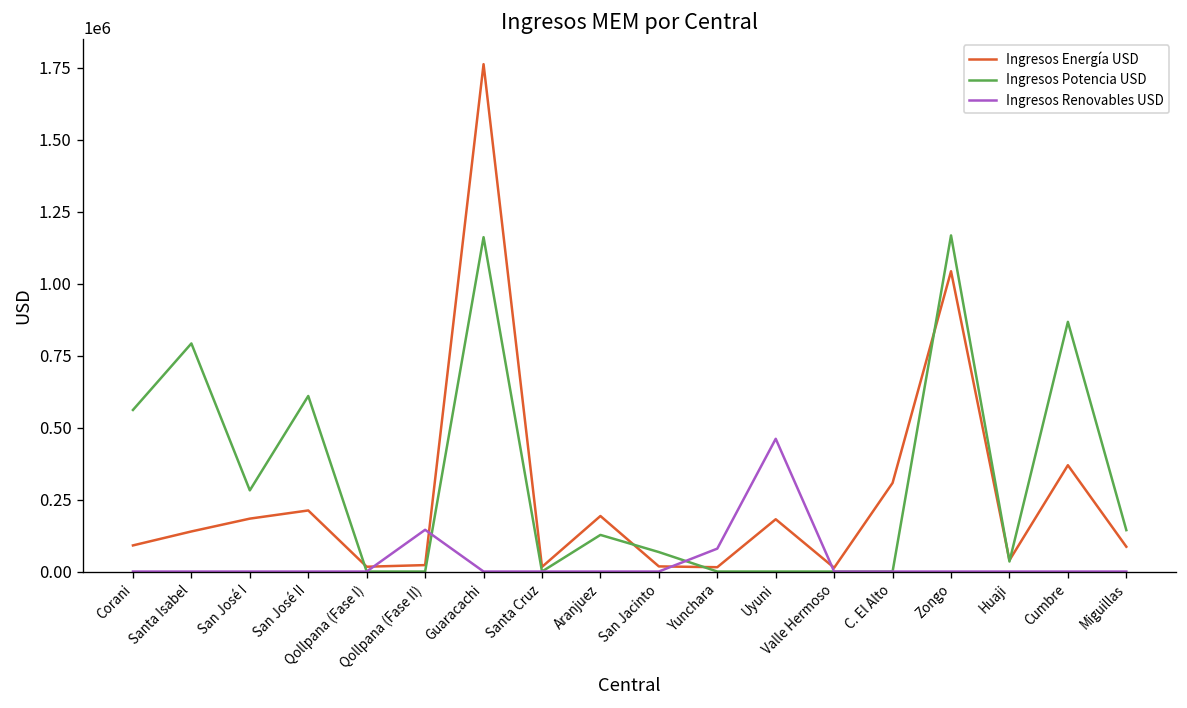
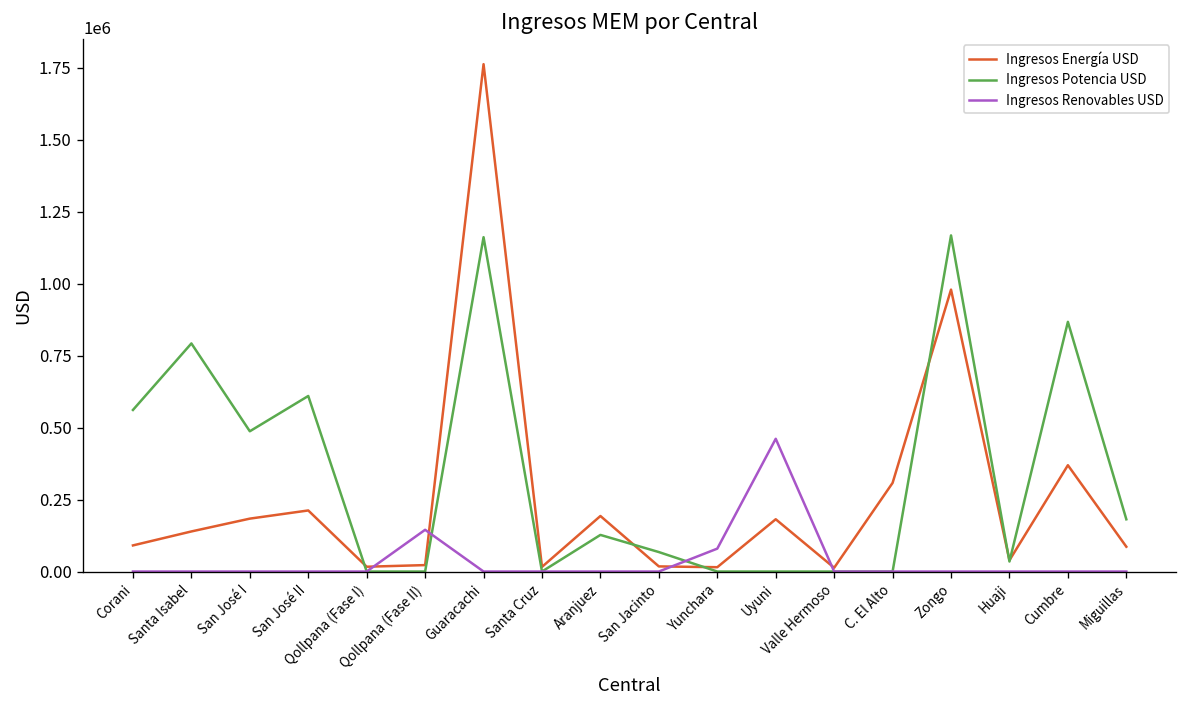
  {
    "Ingresos Energía USD": {
      "Corani": 90000,
      "Santa Isabel": 140000,
      "San José I": 180000,
      "San José II": 210000,
      "Qollpana (Fase I)": 20000,
      "Qollpana (Fase II)": 20000,
      "Guaracachi": 1760000,
      "Santa Cruz": 20000,
      "Aranjuez": 190000,
      "San Jacinto": 20000,
      "Yunchara": 20000,
      "Uyuni": 180000,
      "Valle Hermoso": 10000,
      "C. El Alto": 310000,
-     "Zongo": 1040000,
+     "Zongo": 980000,
      "Cumbre": 370000,
      "Miguillas": 90000
    },
    "Ingresos Potencia USD": {
      "Corani": 560000,
      "Santa Isabel": 790000,
-     "San José I": 280000,
+     "San José I": 490000,
      "San José II": 610000,
      "Qollpana (Fase II)": 0,
      "Guaracachi": 1160000,
      "Aranjuez": 130000,
      "San Jacinto": 70000,
      "Yunchara": 0,
      "Uyuni": 0,
      "Zongo": 1170000,
      "Cumbre": 870000,
-     "Miguillas": 140000
+     "Miguillas": 180000
    },
    "Ingresos Renovables USD": {
      "Corani": 0,
      "Santa Isabel": 0,
      "San José I": 0,
      "San José II": 0,
      "Qollpana (Fase II)": 140000,
      "Guaracachi": 0,
      "Aranjuez": 0,
      "San Jacinto": 0,
      "Yunchara": 80000,
      "Uyuni": 460000,
      "Zongo": 0,
      "Huaji": 0,
      "Cumbre": 0,
      "Miguillas": 0
    }
  }
